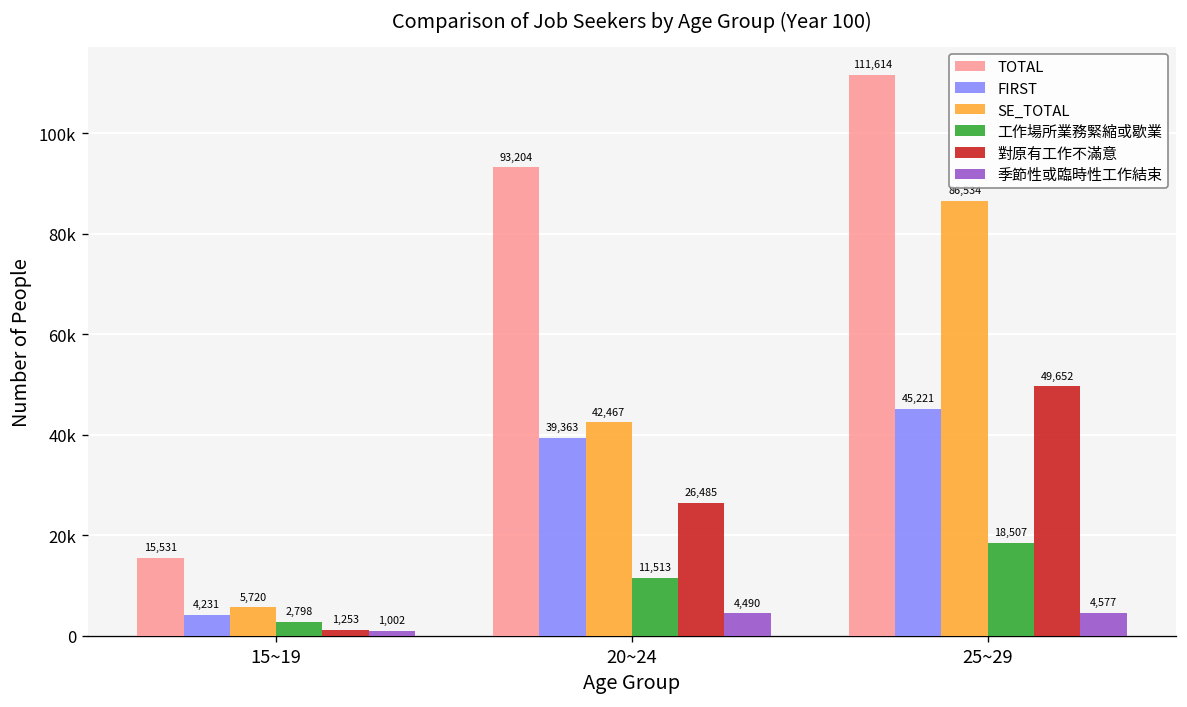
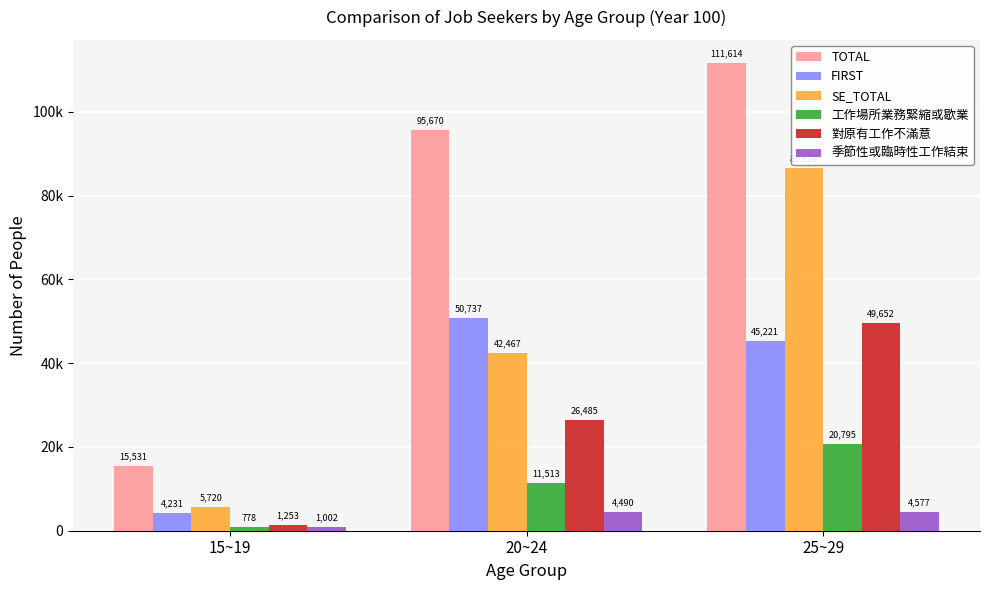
  {
    "TOTAL": {
      "15~19": "15,531",
-     "20~24": "93,204",
+     "20~24": "95,670",
      "25~29": "111,614"
    },
    "FIRST": {
      "15~19": "4,231",
-     "20~24": "39,363",
+     "20~24": "50,737",
      "25~29": "45,221"
    },
    "SE_TOTAL": {
      "15~19": "5,720",
      "20~24": "42,467"
    },
    "工作場所業務緊縮或歇業": {
-     "15~19": "2,798",
+     "15~19": "778",
      "20~24": "11,513",
-     "25~29": "18,507"
+     "25~29": "20,795"
    },
    "對原有工作不滿意": {
      "15~19": "1,253",
      "20~24": "26,485",
      "25~29": "49,652"
    },
    "季節性或臨時性工作結束": {
      "15~19": "1,002",
      "20~24": "4,490",
      "25~29": "4,577"
    }
  }
